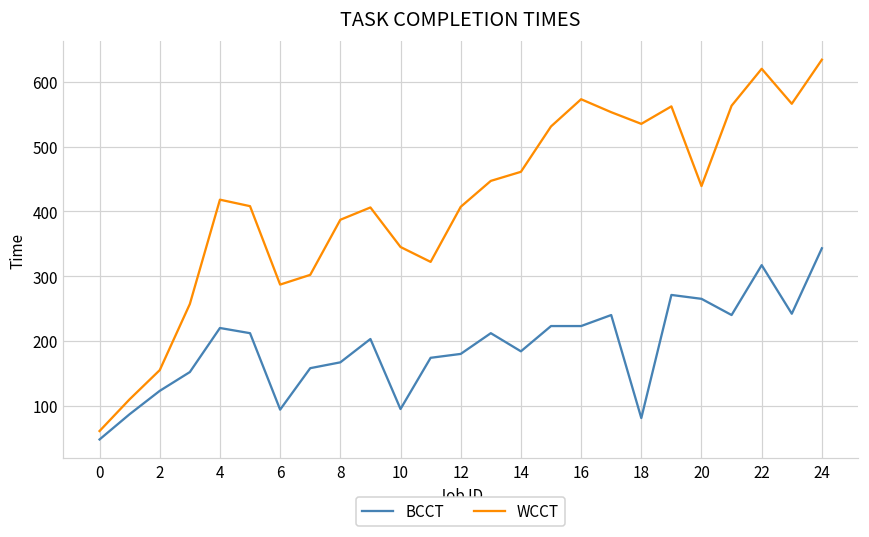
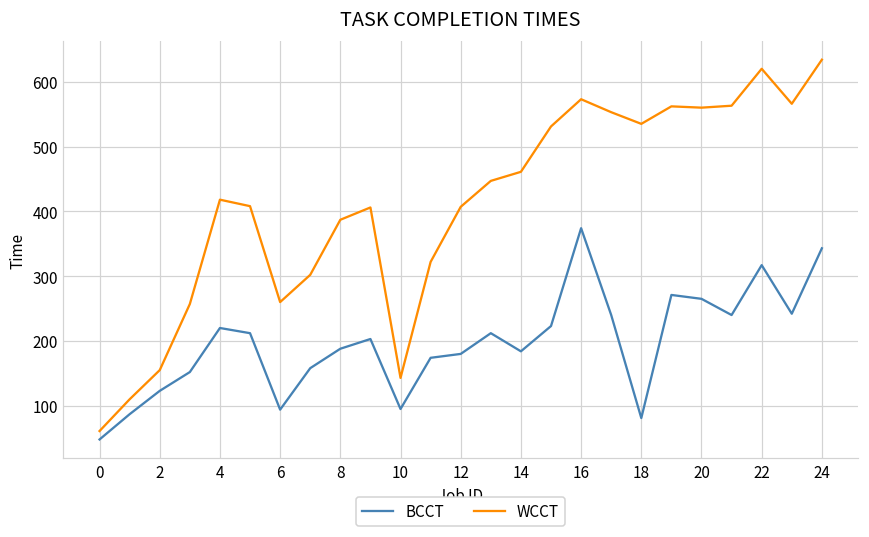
  {
    "BCCT": {
      "0": 50,
      "2": 120,
      "4": 220,
      "6": 90,
-     "8": 170,
+     "8": 190,
      "10": 100,
      "12": 180,
      "14": 180,
-     "16": 220,
+     "16": 370,
      "18": 80,
      "20": 270,
      "22": 320,
      "24": 340
    },
    "WCCT": {
      "0": 60,
      "2": 160,
      "4": 420,
-     "6": 290,
+     "6": 260,
      "8": 390,
-     "10": 350,
+     "10": 140,
      "12": 410,
      "14": 460,
      "16": 570,
      "18": 540,
-     "20": 440,
+     "20": 560,
      "22": 620,
      "24": 630
    }
  }
